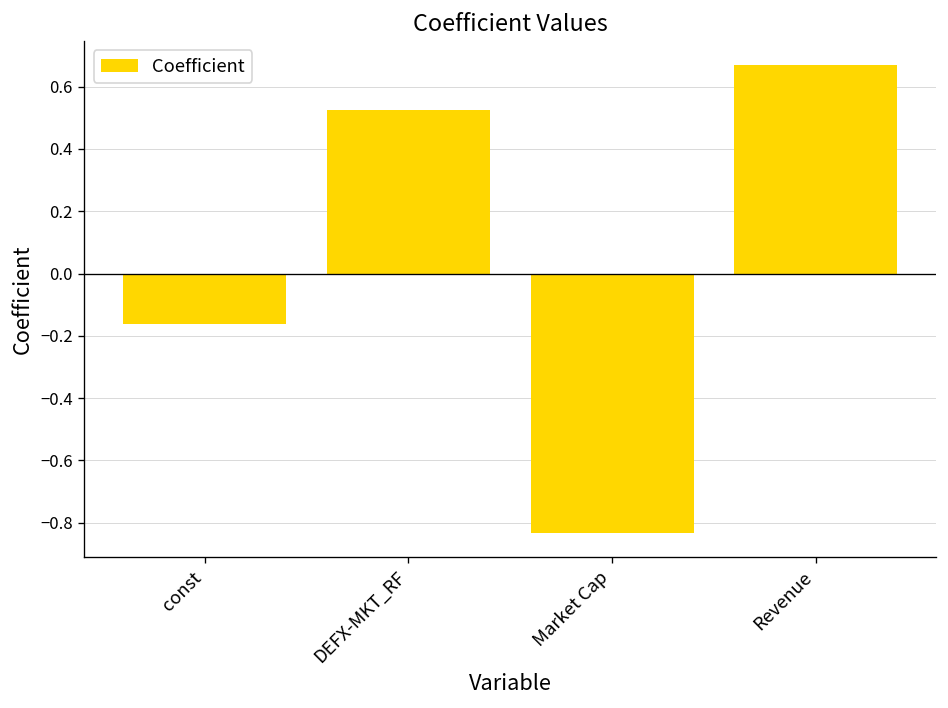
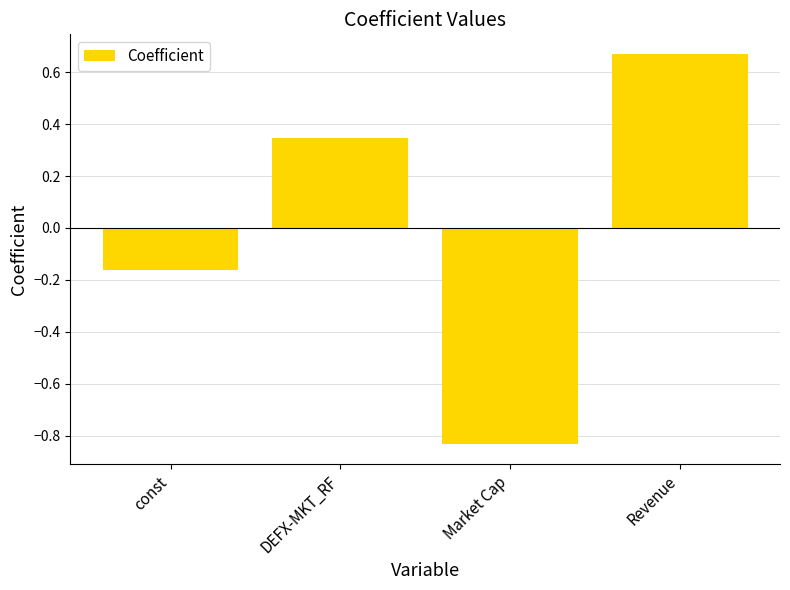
  {
    "const": -0.16,
-   "DEFX-MKT_RF": 0.52,
+   "DEFX-MKT_RF": 0.35,
    "Market Cap": -0.83,
    "Revenue": 0.67
  }
